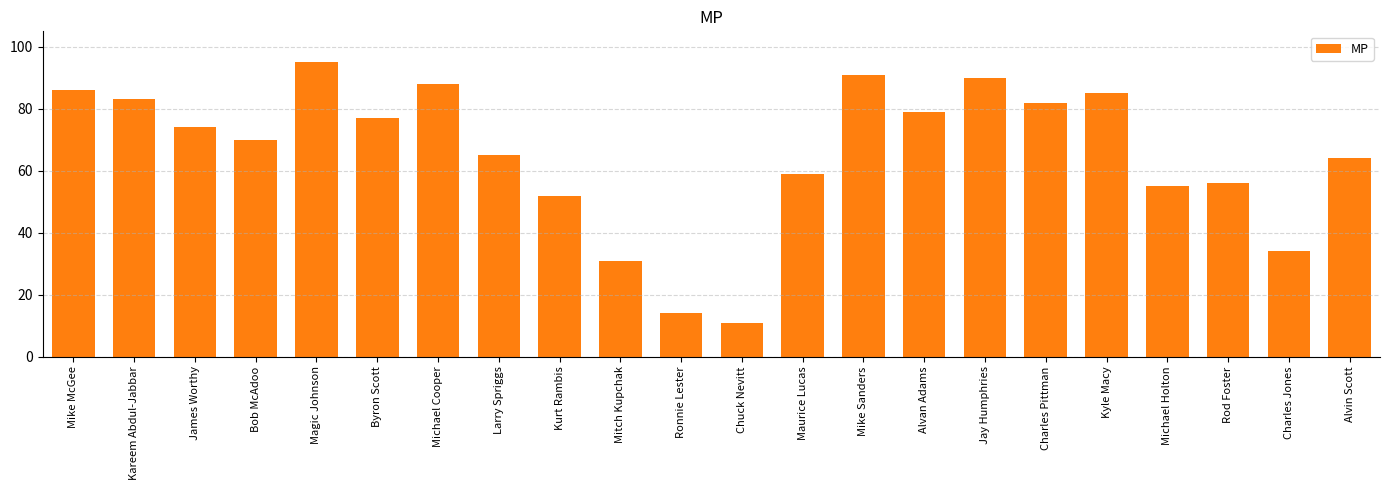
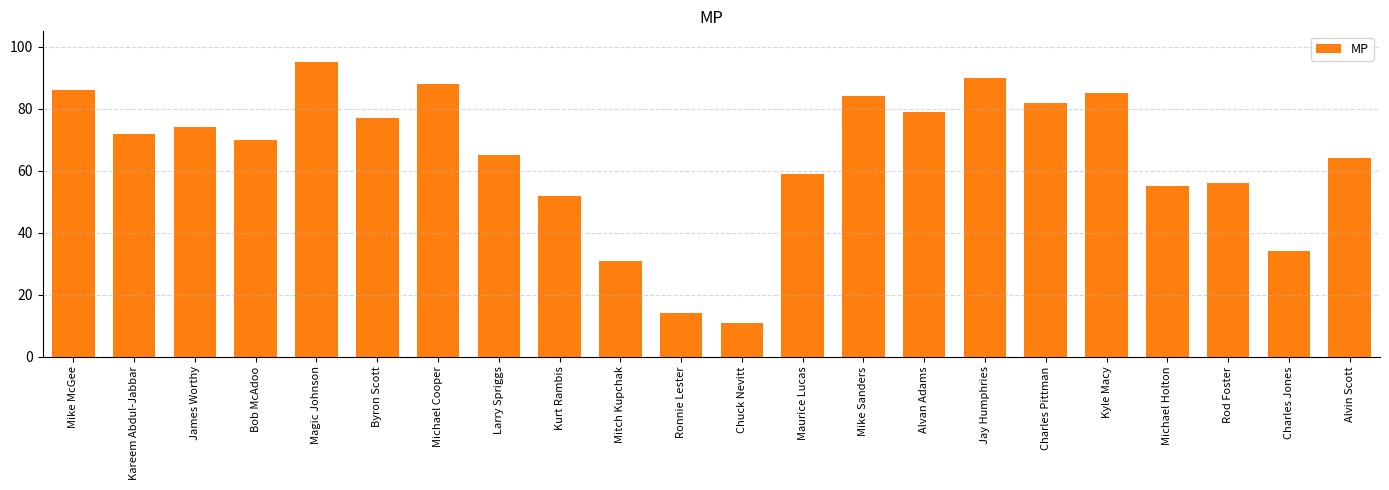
  {
    "Mike McGee": 86,
-   "Kareem Abdul-Jabbar": 83,
+   "Kareem Abdul-Jabbar": 72,
    "James Worthy": 74,
    "Bob McAdoo": 70,
    "Magic Johnson": 95,
    "Byron Scott": 77,
    "Michael Cooper": 88,
    "Larry Spriggs": 65,
    "Kurt Rambis": 52,
    "Mitch Kupchak": 31,
    "Ronnie Lester": 14,
    "Chuck Nevitt": 11,
    "Maurice Lucas": 59,
-   "Mike Sanders": 91,
+   "Mike Sanders": 84,
    "Alvan Adams": 79,
    "Jay Humphries": 90,
    "Charles Pittman": 82,
    "Kyle Macy": 85,
    "Michael Holton": 55,
    "Rod Foster": 56,
    "Charles Jones": 34,
    "Alvin Scott": 64
  }
